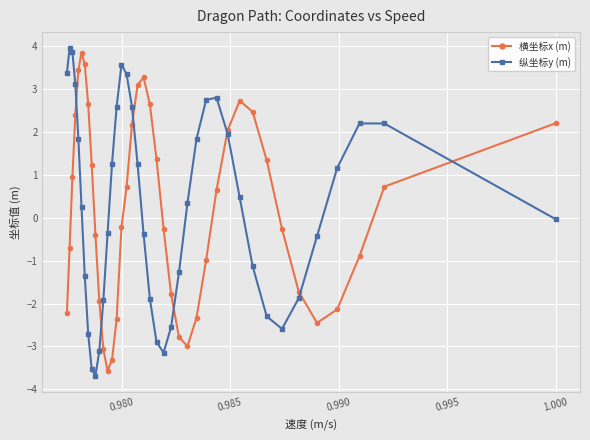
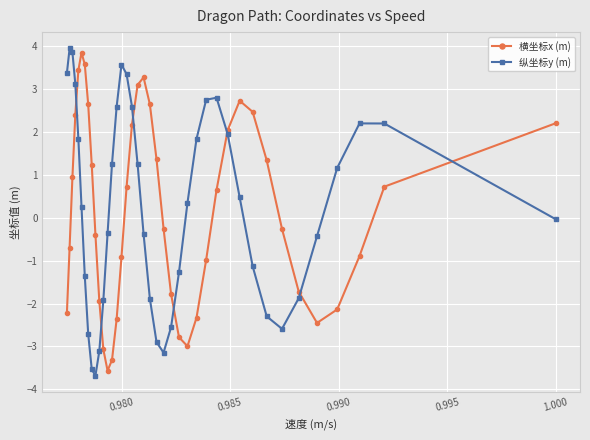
  {
    "横坐标x (m)": {
-     "0.980": -0.2,
+     "0.980": -0.9,
      "1.000": 2.2
    },
    "纵坐标y (m)": {
      "0.980": 3.6,
      "1.000": 0.0
    }
  }
